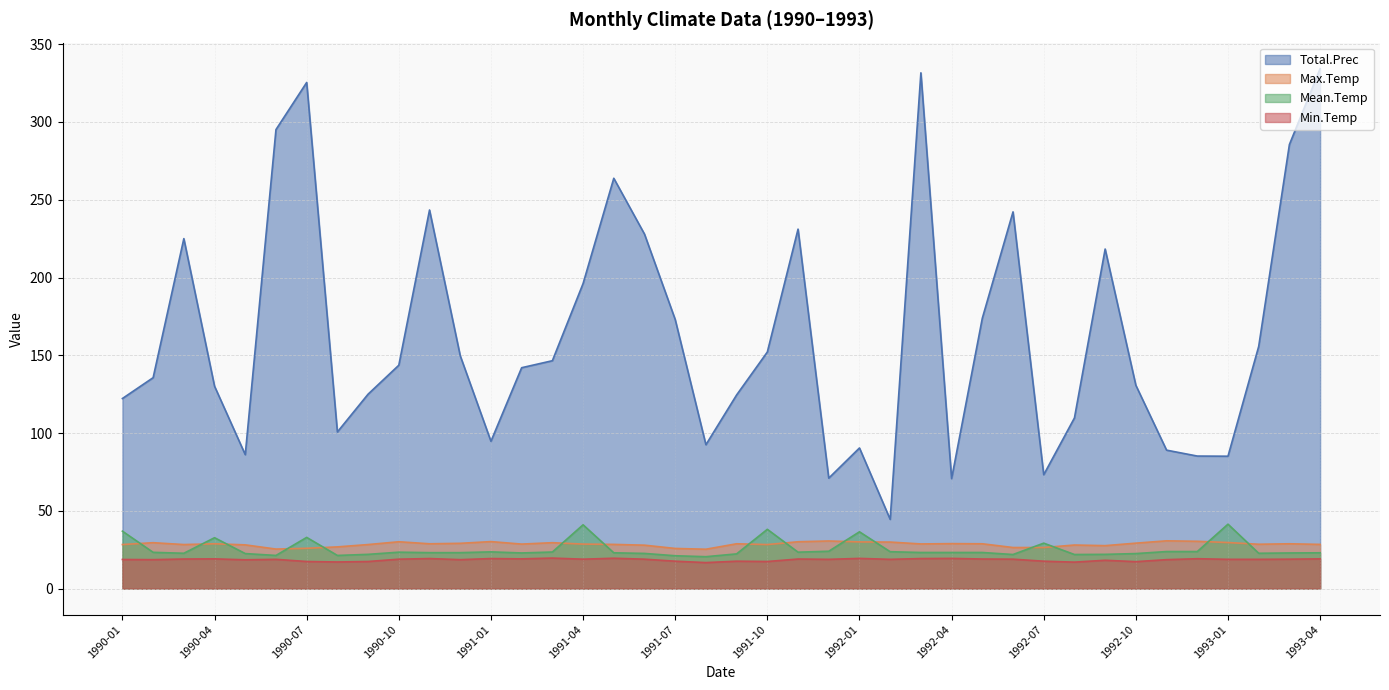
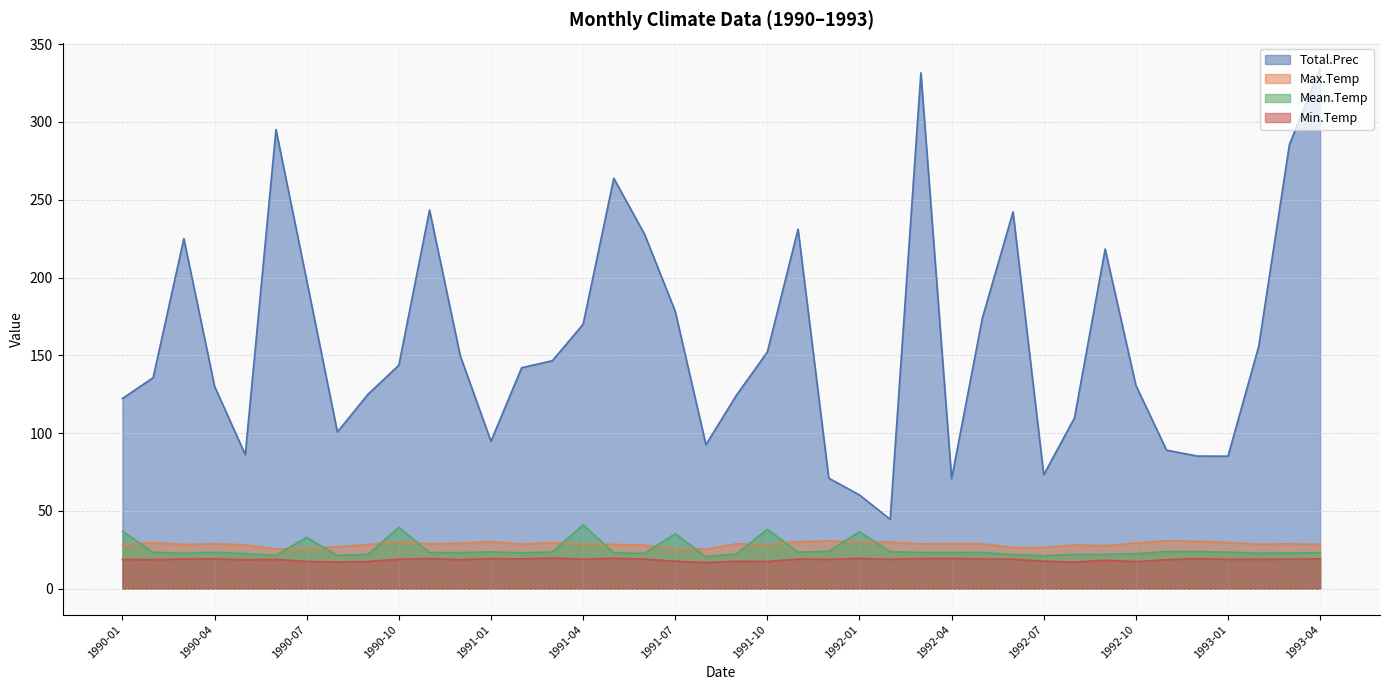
  {
    "Total.Prec": {
      "1990-01": 122,
      "1990-04": 130,
-     "1990-07": 325,
+     "1990-07": 198,
      "1990-10": 144,
      "1991-01": 95,
-     "1991-04": 196,
-     "1991-07": 173,
+     "1991-04": 170,
+     "1991-07": 178,
      "1991-10": 152,
-     "1992-01": 90,
+     "1992-01": 60,
      "1992-04": 71,
      "1992-07": 73,
      "1992-10": 131,
      "1993-01": 85
    },
    "Mean.Temp": {
      "1990-01": 37,
-     "1990-04": 33,
+     "1990-04": 23,
      "1990-07": 33,
-     "1990-10": 23,
+     "1990-10": 39,
      "1991-01": 24,
      "1991-04": 41,
-     "1991-07": 21,
+     "1991-07": 35,
      "1991-10": 38,
      "1992-01": 37,
      "1992-04": 23,
-     "1992-07": 29,
+     "1992-07": 21,
      "1992-10": 23,
-     "1993-01": 41,
+     "1993-01": 23,
      "1993-04": 23
    }
  }
